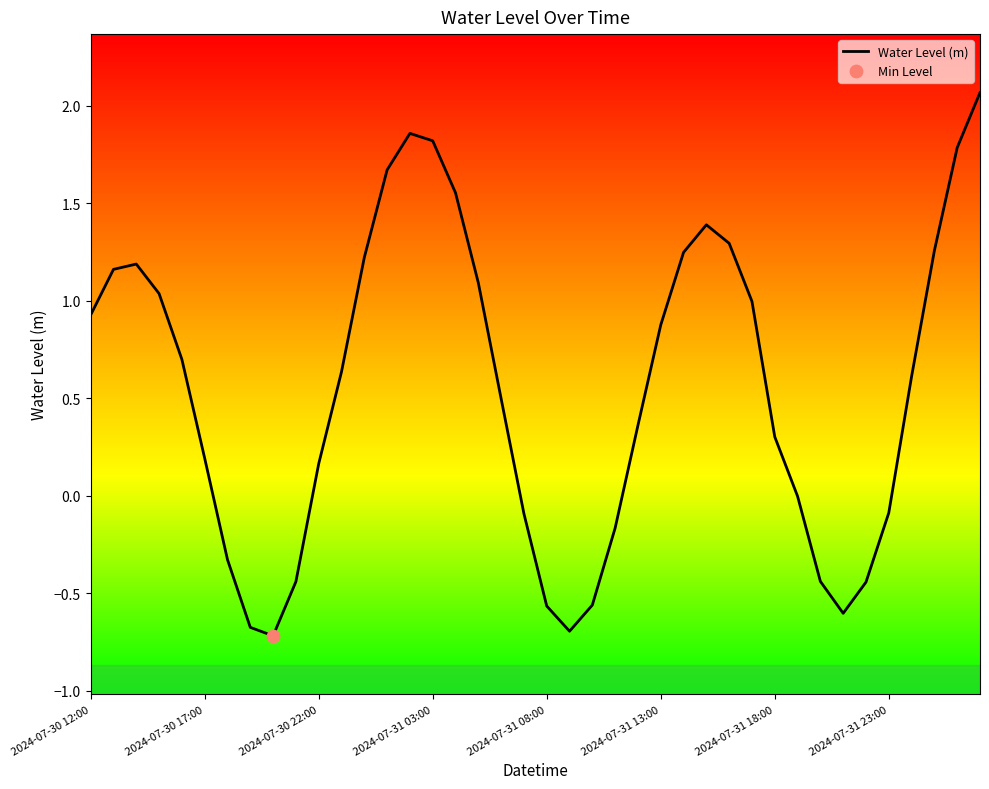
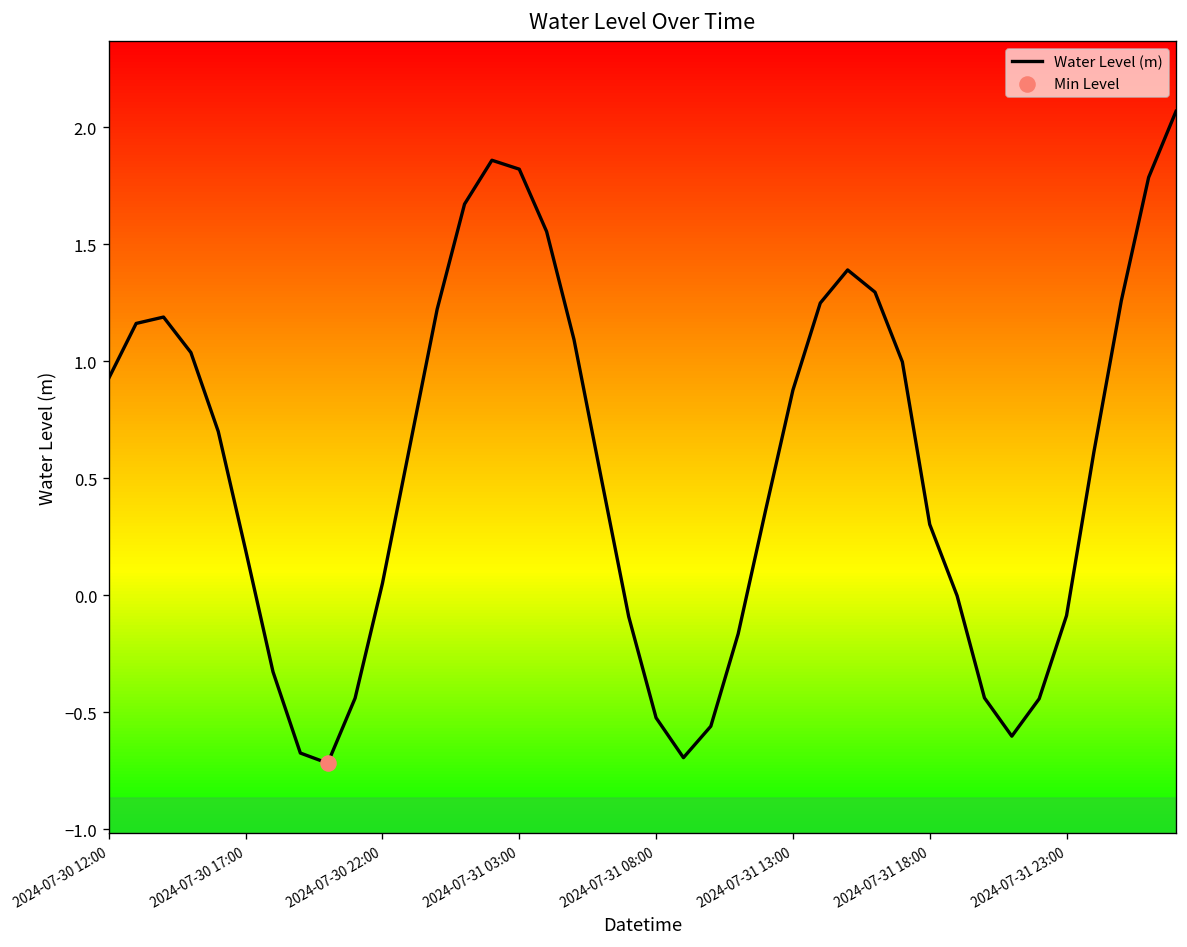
  {
    "Water Level (m)": {
      "2024-07-30 12:00": 0.93,
      "2024-07-30 17:00": 0.19,
-     "2024-07-30 22:00": 0.16,
+     "2024-07-30 22:00": 0.05,
      "2024-07-31 03:00": 1.82,
-     "2024-07-31 08:00": -0.56,
+     "2024-07-31 08:00": -0.52,
      "2024-07-31 13:00": 0.88,
      "2024-07-31 18:00": 0.30,
      "2024-07-31 23:00": -0.09
    }
  }
